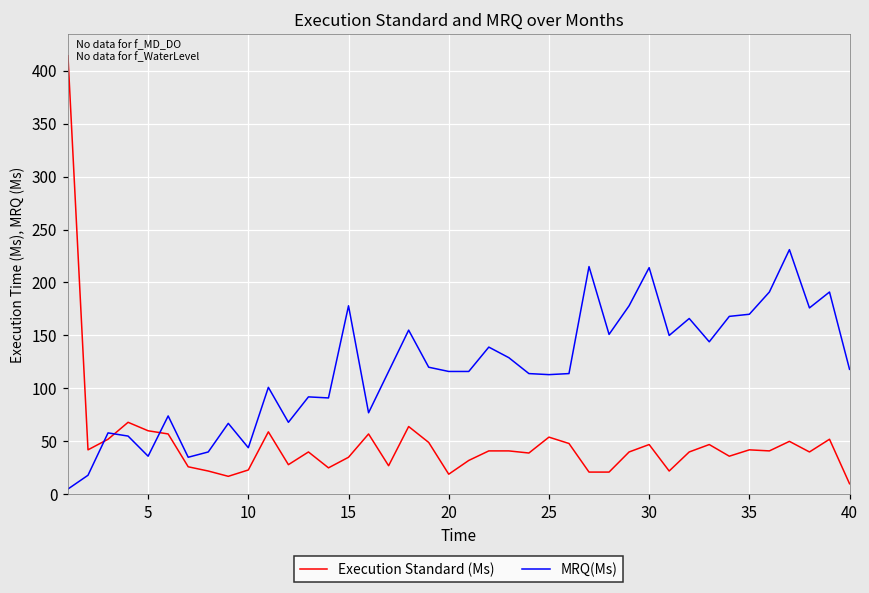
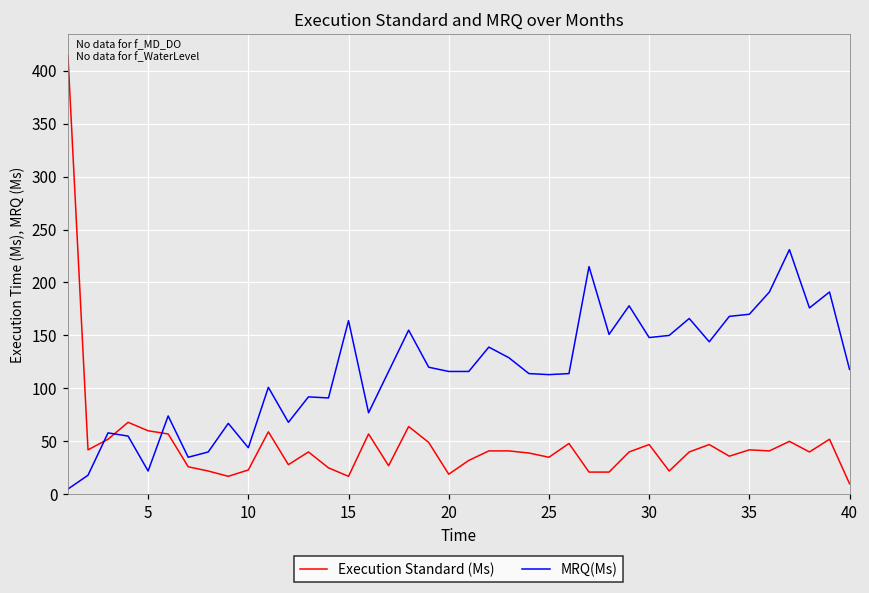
  {
    "Execution Standard (Ms)": {
      "5": 60,
      "10": 20,
-     "15": 40,
+     "15": 20,
      "20": 20,
-     "25": 50,
+     "25": 40,
      "30": 50,
      "35": 40,
      "40": 10
    },
    "MRQ(Ms)": {
-     "5": 40,
+     "5": 20,
      "10": 40,
-     "15": 180,
+     "15": 160,
      "20": 120,
      "25": 110,
-     "30": 210,
+     "30": 150,
      "35": 170,
      "40": 120
    }
  }
